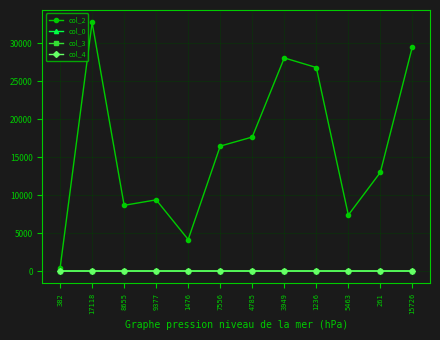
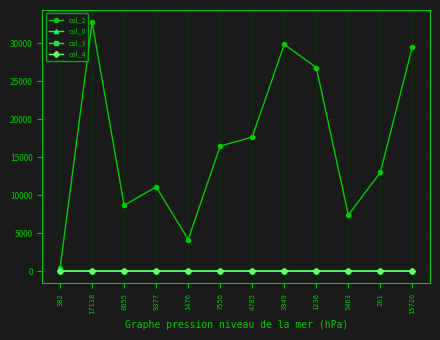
  {
    "col_2": {
      "382": 0,
      "17118": 33000,
      "8655": 9000,
-     "9377": 9000,
+     "9377": 11000,
      "1476": 4000,
      "7556": 16000,
      "4785": 18000,
-     "3949": 28000,
+     "3949": 30000,
      "1236": 27000,
      "5463": 7000,
      "261": 13000,
      "15726": 30000
    },
    "col_4": {
      "382": 0,
      "17118": 0,
      "8655": 0,
      "9377": 0,
      "1476": 0,
      "7556": 0,
      "4785": 0,
      "3949": 0,
      "1236": 0,
      "5463": 0,
      "261": 0,
      "15726": 0
    }
  }
